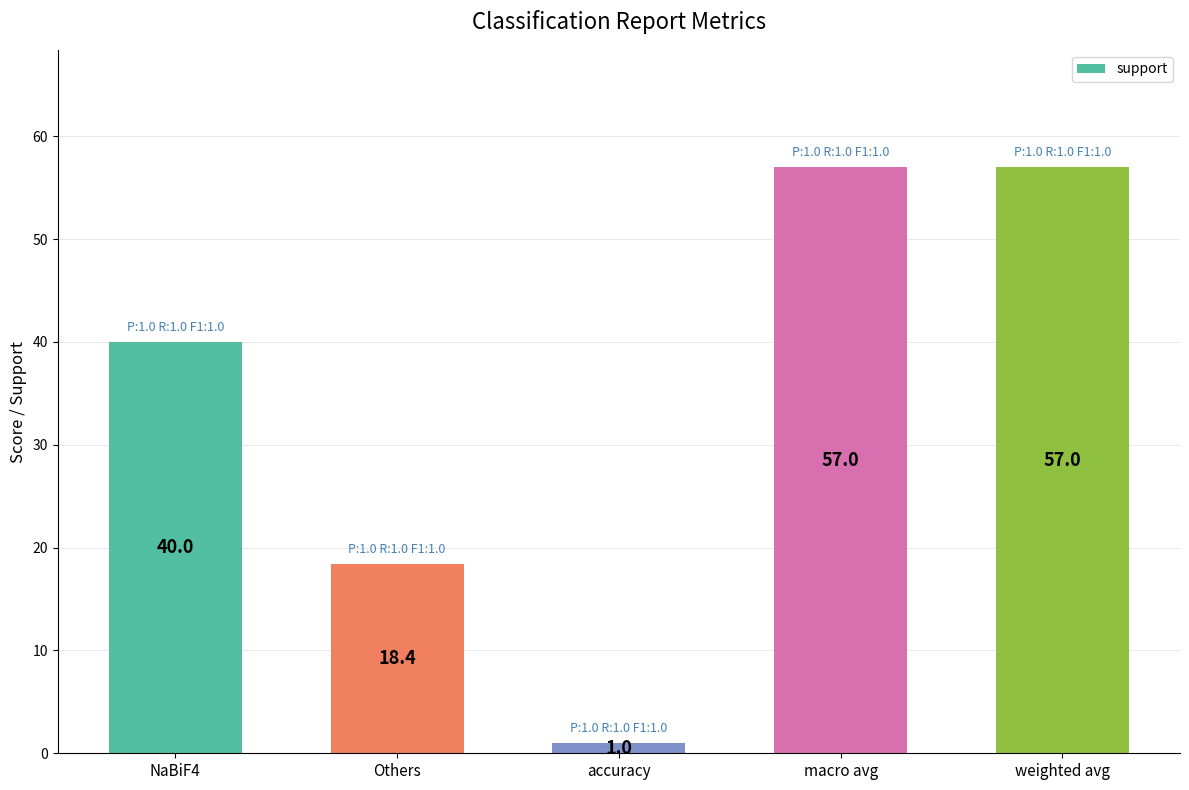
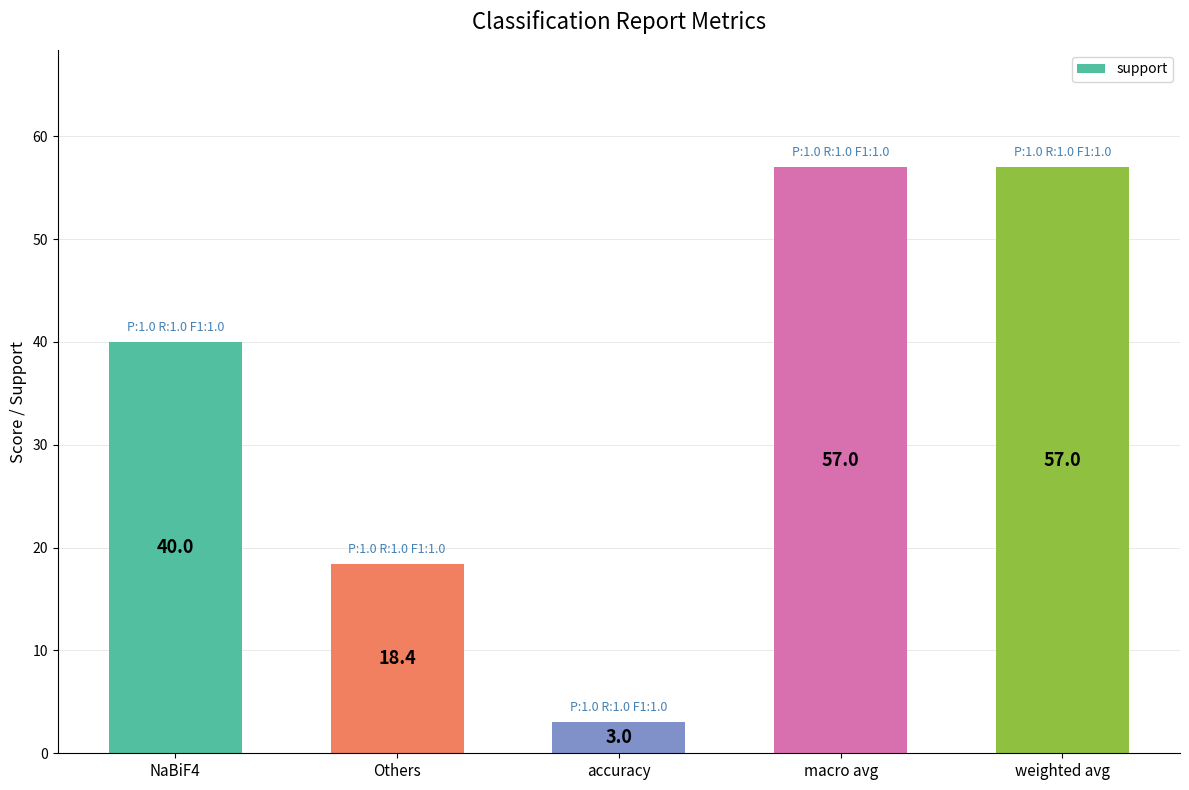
  {
    "NaBiF4": 40.0,
    "Others": 18.4,
-   "accuracy": 1.0,
+   "accuracy": 3.0,
    "macro avg": 57.0,
    "weighted avg": 57.0
  }
